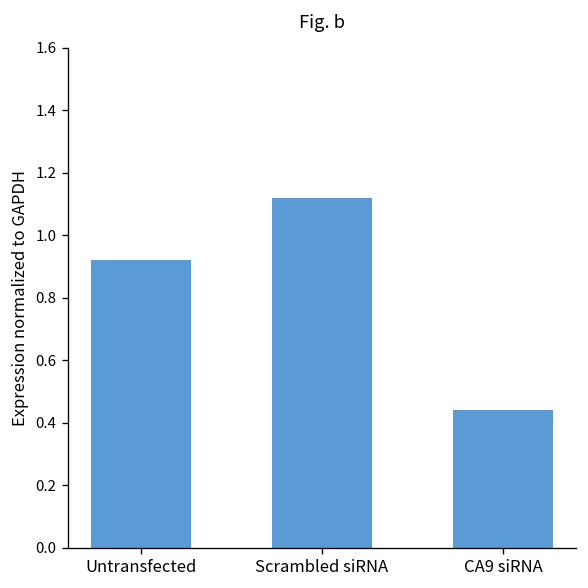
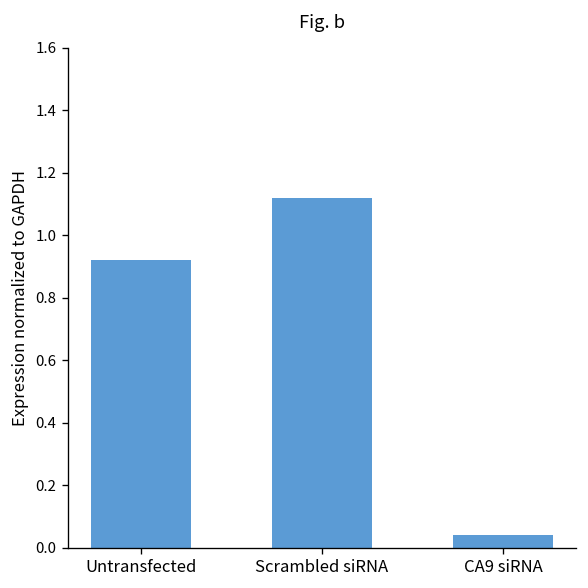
  {
    "Untransfected": 0.92,
    "Scrambled siRNA": 1.12,
-   "CA9 siRNA": 0.44
+   "CA9 siRNA": 0.04
  }
